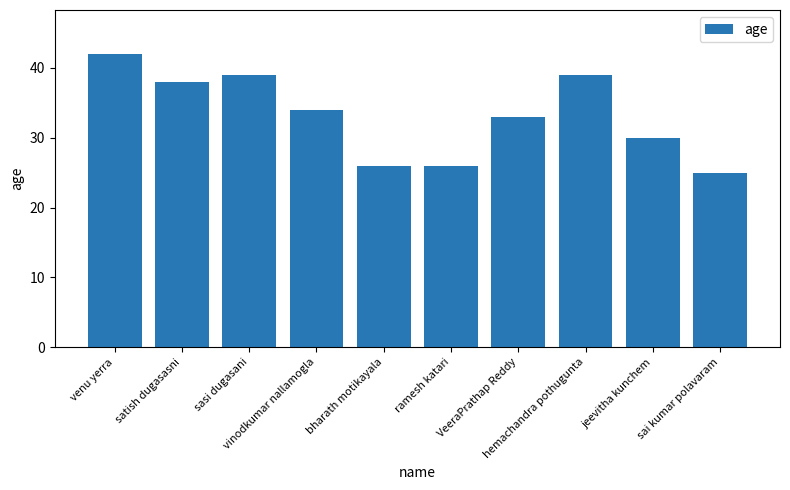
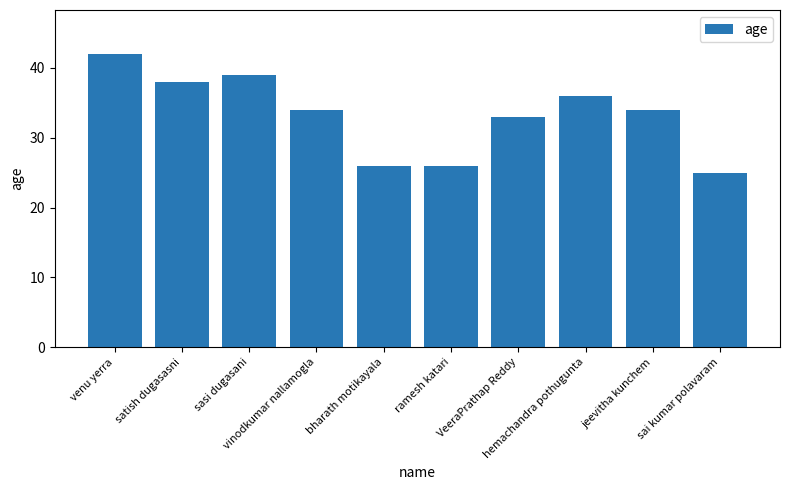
  {
    "venu yerra": 42,
    "satish dugasasni": 38,
    "sasi dugasani": 39,
    "vinodkumar nallamogla": 34,
    "bharath motikayala": 26,
    "ramesh katari": 26,
    "VeeraPrathap Reddy": 33,
-   "hemachandra pothugunta": 39,
-   "jeevitha kunchem": 30,
+   "hemachandra pothugunta": 36,
+   "jeevitha kunchem": 34,
    "sai kumar polavaram": 25
  }
